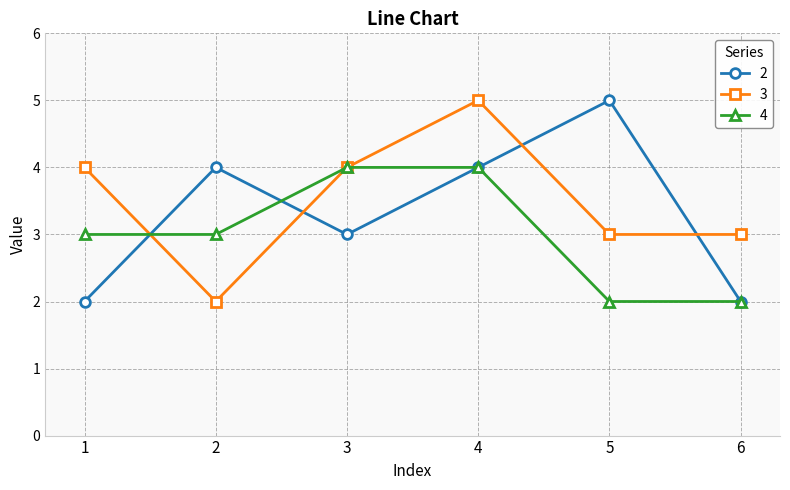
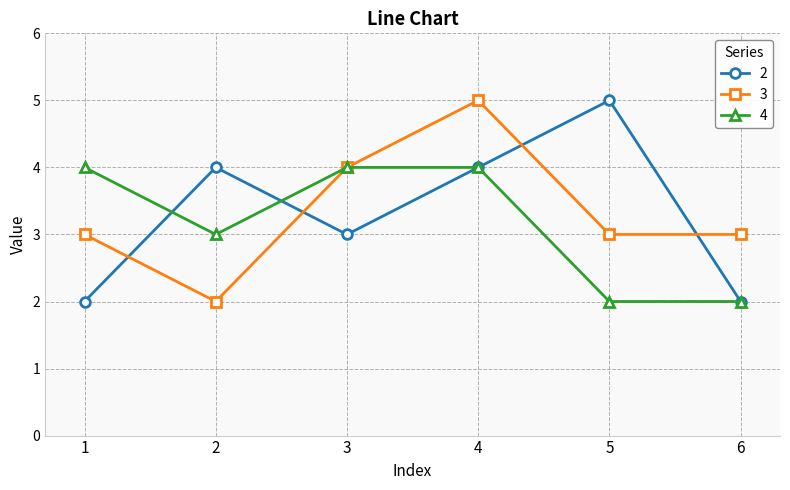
  {
    "2": {
      "1": 2,
      "2": 4,
      "3": 3,
      "5": 5
    },
    "3": {
-     "1": 4,
+     "1": 3,
      "2": 2,
      "4": 5,
      "5": 3,
      "6": 3
    },
    "4": {
-     "1": 3,
+     "1": 4,
      "2": 3,
      "5": 2
    }
  }
